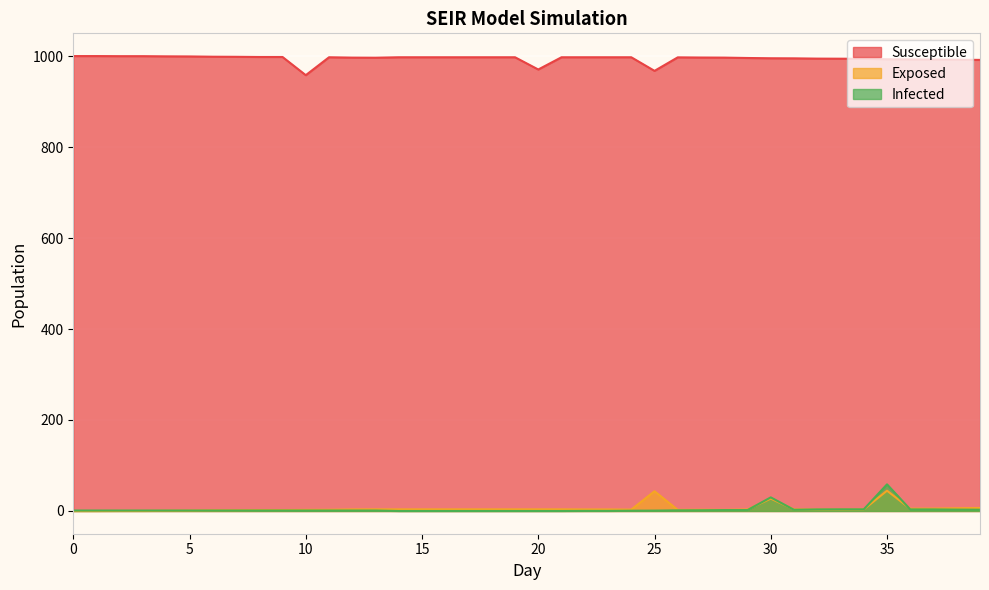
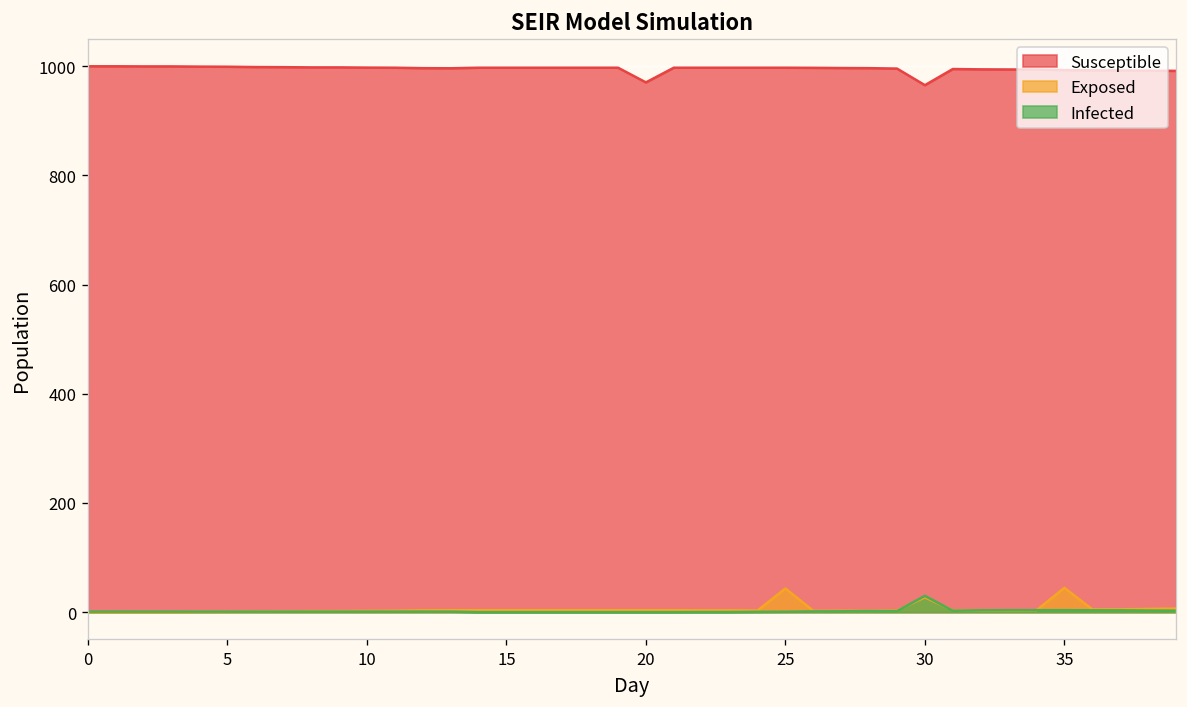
  {
    "Susceptible": {
      "0": 1000,
      "5": 1000,
-     "10": 960,
+     "10": 1000,
      "15": 1000,
      "20": 970,
-     "25": 970,
-     "30": 1000
+     "25": 1000,
+     "30": 970
    },
    "Exposed": {
      "25": 40,
      "35": 40
    },
    "Infected": {
      "25": 0,
-     "35": 60
+     "35": 0
    }
  }
